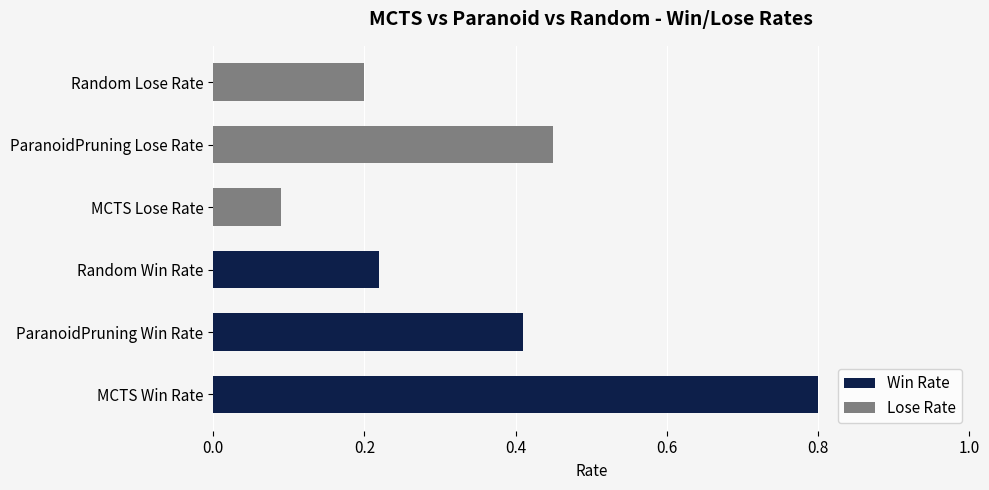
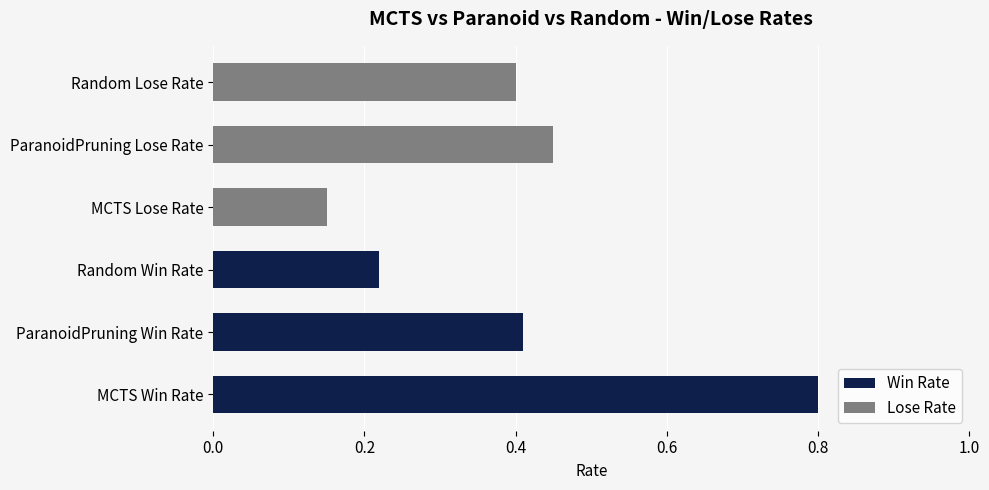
  {
    "Win Rate": {
      "Random Win Rate": 0.22,
      "ParanoidPruning Win Rate": 0.41,
      "MCTS Win Rate": 0.80
    },
    "Lose Rate": {
-     "Random Lose Rate": 0.2,
+     "Random Lose Rate": 0.4,
      "ParanoidPruning Lose Rate": 0.45,
-     "MCTS Lose Rate": 0.09
+     "MCTS Lose Rate": 0.15
    }
  }
